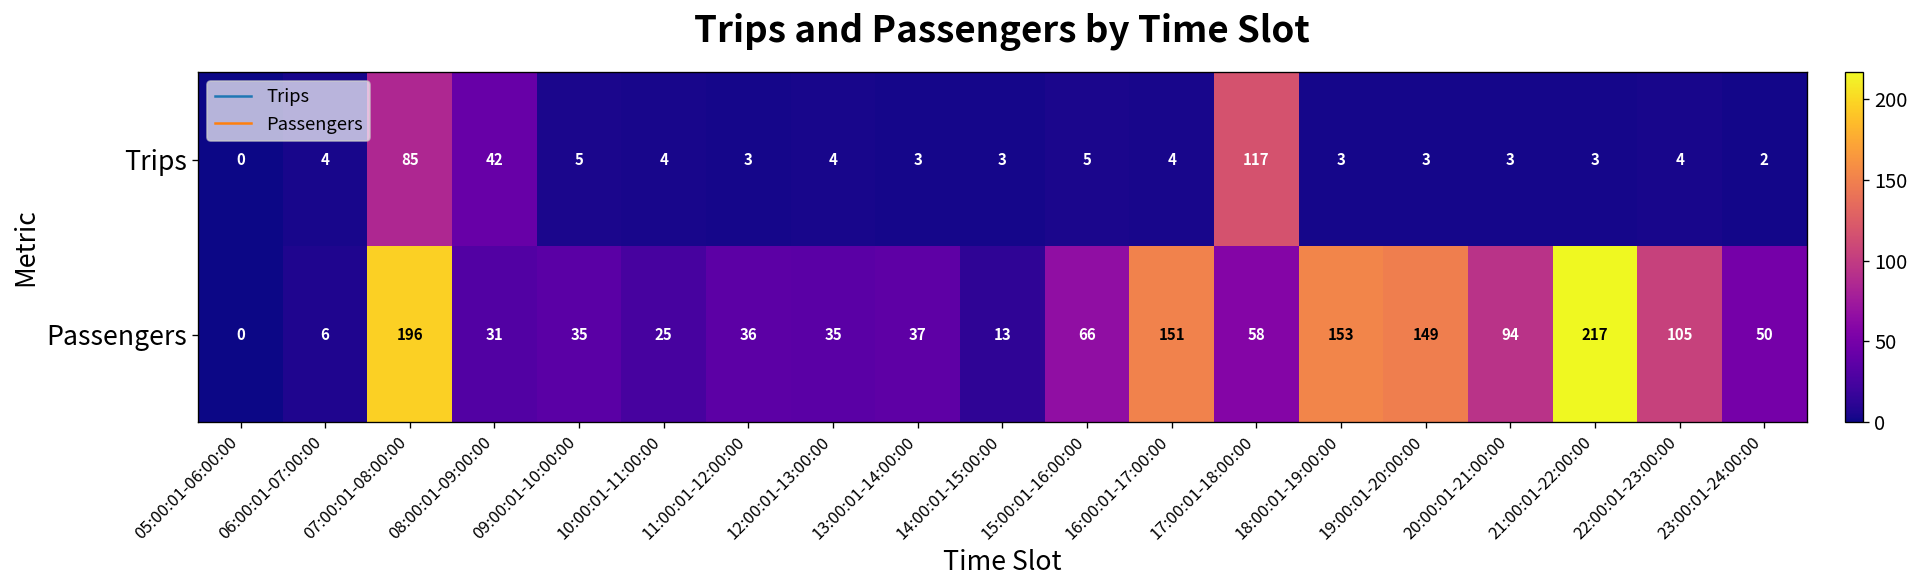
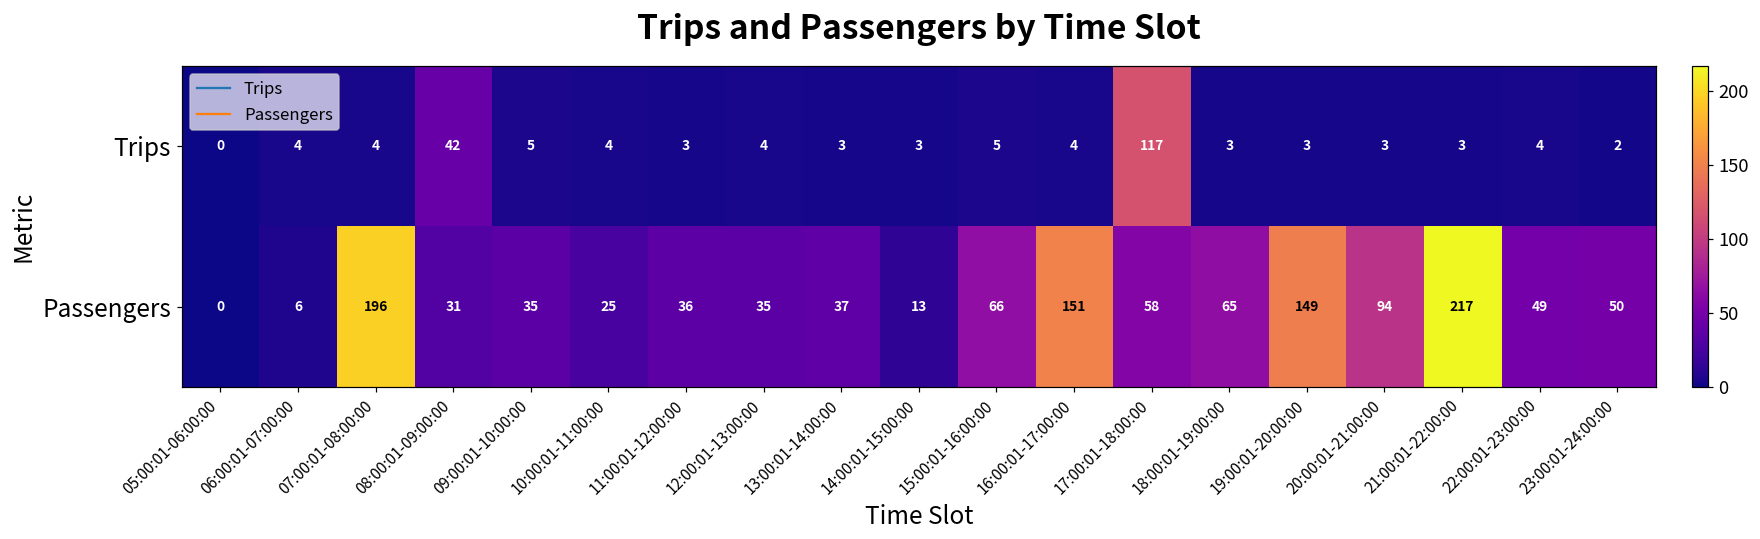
  {
    "Trips": {
      "05:00:01-06:00:00": 0,
      "06:00:01-07:00:00": 4,
-     "07:00:01-08:00:00": 85,
+     "07:00:01-08:00:00": 4,
      "08:00:01-09:00:00": 42,
      "09:00:01-10:00:00": 5,
      "10:00:01-11:00:00": 4,
      "11:00:01-12:00:00": 3,
      "12:00:01-13:00:00": 4,
      "13:00:01-14:00:00": 3,
      "14:00:01-15:00:00": 3,
      "15:00:01-16:00:00": 5,
      "16:00:01-17:00:00": 4,
      "17:00:01-18:00:00": 117,
      "18:00:01-19:00:00": 3,
      "19:00:01-20:00:00": 3,
      "20:00:01-21:00:00": 3,
      "21:00:01-22:00:00": 3,
      "22:00:01-23:00:00": 4,
      "23:00:01-24:00:00": 2
    },
    "Passengers": {
      "05:00:01-06:00:00": 0,
      "06:00:01-07:00:00": 6,
      "07:00:01-08:00:00": 196,
      "08:00:01-09:00:00": 31,
      "09:00:01-10:00:00": 35,
      "10:00:01-11:00:00": 25,
      "11:00:01-12:00:00": 36,
      "12:00:01-13:00:00": 35,
      "13:00:01-14:00:00": 37,
      "14:00:01-15:00:00": 13,
      "15:00:01-16:00:00": 66,
      "16:00:01-17:00:00": 151,
      "17:00:01-18:00:00": 58,
-     "18:00:01-19:00:00": 153,
+     "18:00:01-19:00:00": 65,
      "19:00:01-20:00:00": 149,
      "20:00:01-21:00:00": 94,
      "21:00:01-22:00:00": 217,
-     "22:00:01-23:00:00": 105,
+     "22:00:01-23:00:00": 49,
      "23:00:01-24:00:00": 50
    }
  }
